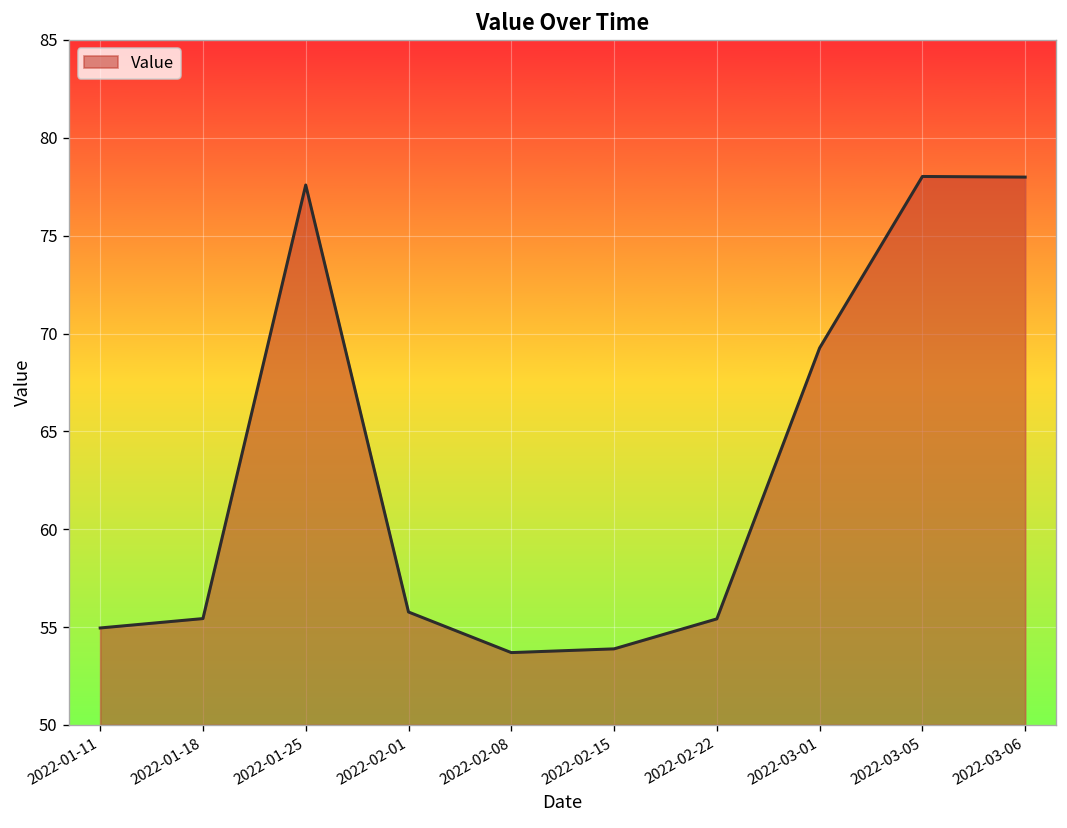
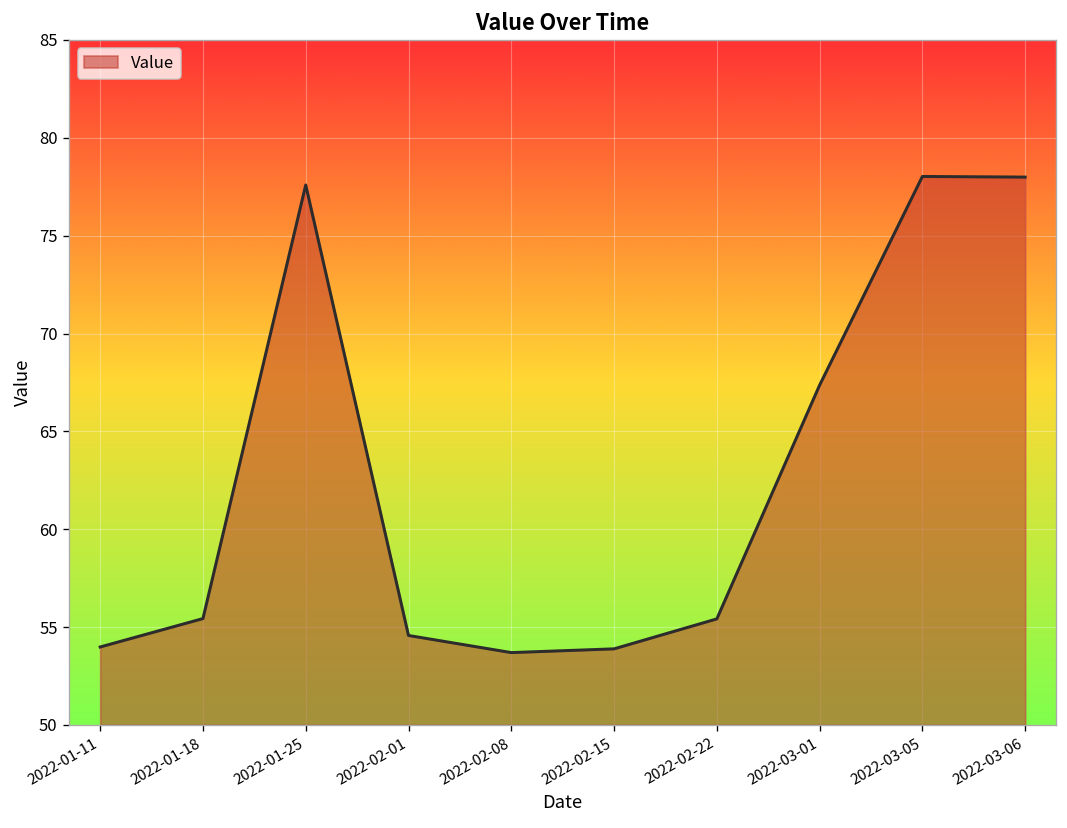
  {
-   "2022-01-11": 55.0,
+   "2022-01-11": 54.0,
    "2022-01-18": 55.4,
    "2022-01-25": 77.6,
-   "2022-02-01": 55.8,
+   "2022-02-01": 54.6,
    "2022-02-08": 53.7,
    "2022-02-15": 53.9,
    "2022-02-22": 55.4,
-   "2022-03-01": 69.3,
+   "2022-03-01": 67.4,
    "2022-03-05": 78.0,
    "2022-03-06": 78.0
  }
